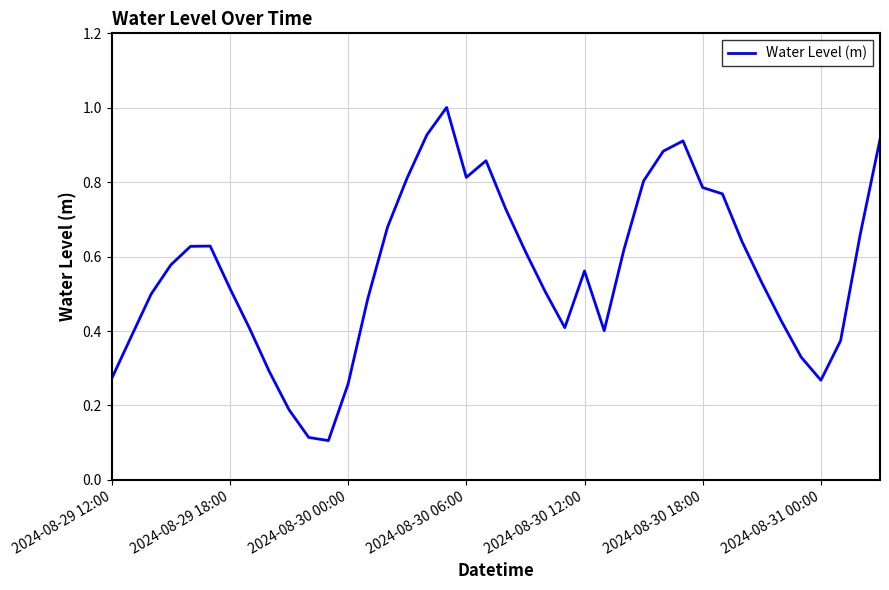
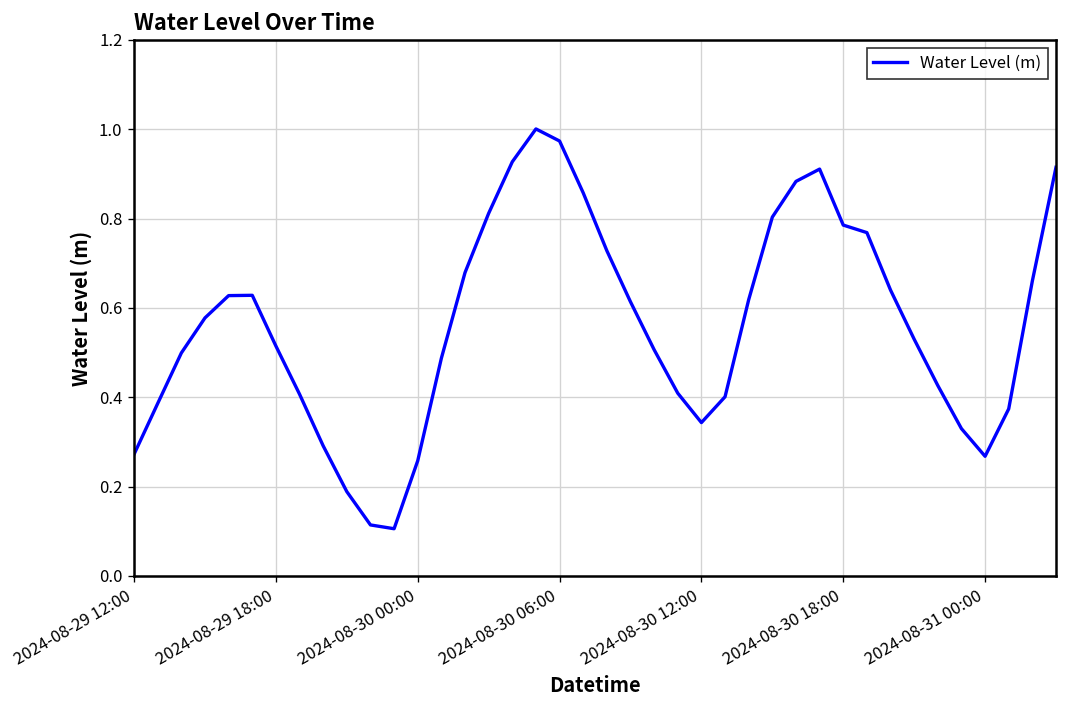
  {
    "2024-08-29 12:00": 0.27,
    "2024-08-29 18:00": 0.51,
    "2024-08-30 00:00": 0.26,
-   "2024-08-30 06:00": 0.81,
-   "2024-08-30 12:00": 0.56,
+   "2024-08-30 06:00": 0.97,
+   "2024-08-30 12:00": 0.34,
    "2024-08-30 18:00": 0.79,
    "2024-08-31 00:00": 0.27
  }
